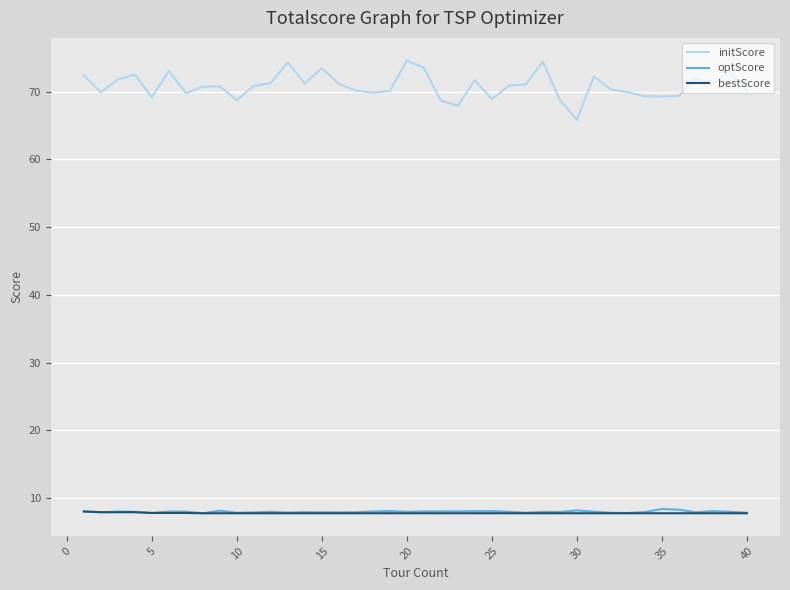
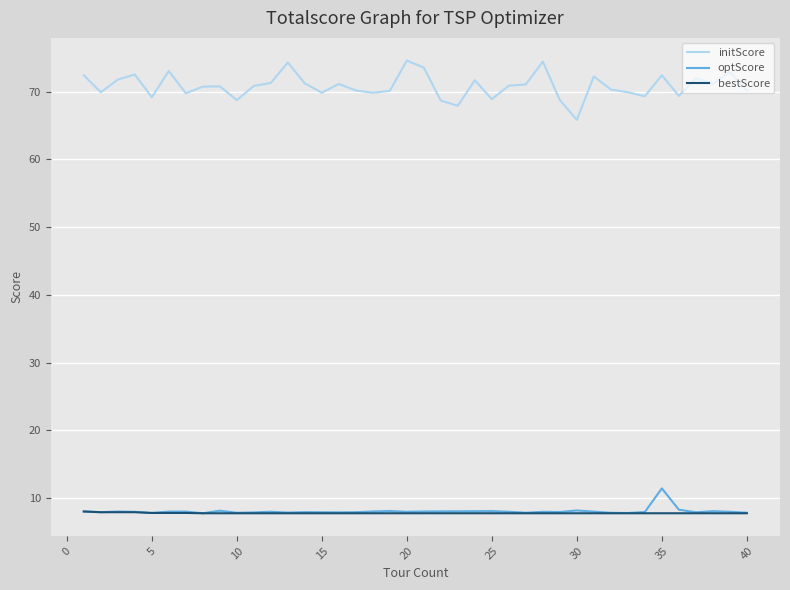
  {
    "initScore": {
      "5": 69,
      "10": 69,
-     "15": 73,
+     "15": 70,
      "20": 75,
      "25": 69,
      "30": 66,
-     "35": 69
+     "35": 72
    },
    "optScore": {
      "30": 8,
-     "35": 8
+     "35": 11
    },
    "bestScore": {
      "30": 8,
      "35": 8
    }
  }
